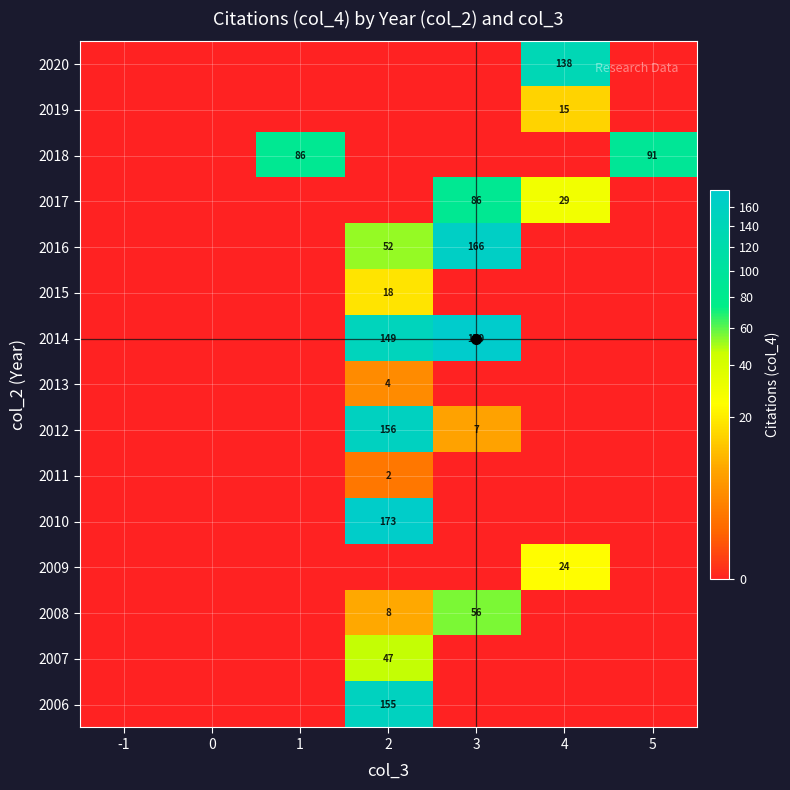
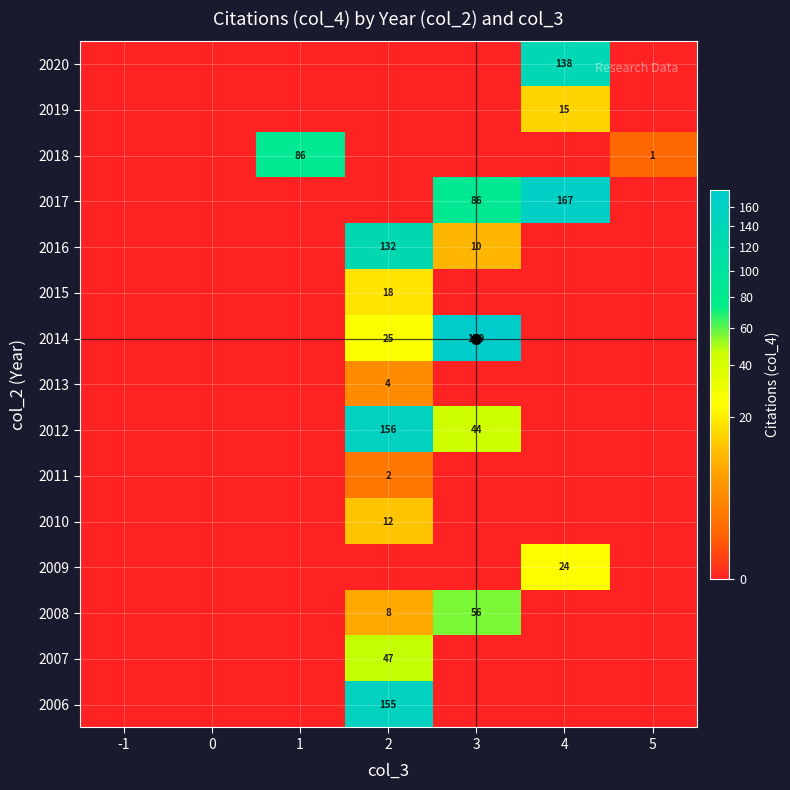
  {
    "2020": {
      "4": 138
    },
    "2019": {
      "4": 15
    },
    "2018": {
      "1": 86,
-     "5": 91
+     "5": 1
    },
    "2017": {
      "3": 86,
-     "4": 29
+     "4": 167
    },
    "2016": {
-     "2": 52,
-     "3": 166
+     "2": 132,
+     "3": 10
    },
    "2015": {
      "2": 18
    },
    "2014": {
-     "2": 149
+     "2": 25
    },
    "2013": {
      "2": 4
    },
    "2012": {
      "2": 156,
-     "3": 7
+     "3": 44
    },
    "2011": {
      "2": 2
    },
    "2010": {
-     "2": 173
+     "2": 12
    },
    "2009": {
      "4": 24
    },
    "2008": {
      "2": 8,
      "3": 56
    },
    "2007": {
      "2": 47
    },
    "2006": {
      "2": 155
    }
  }
